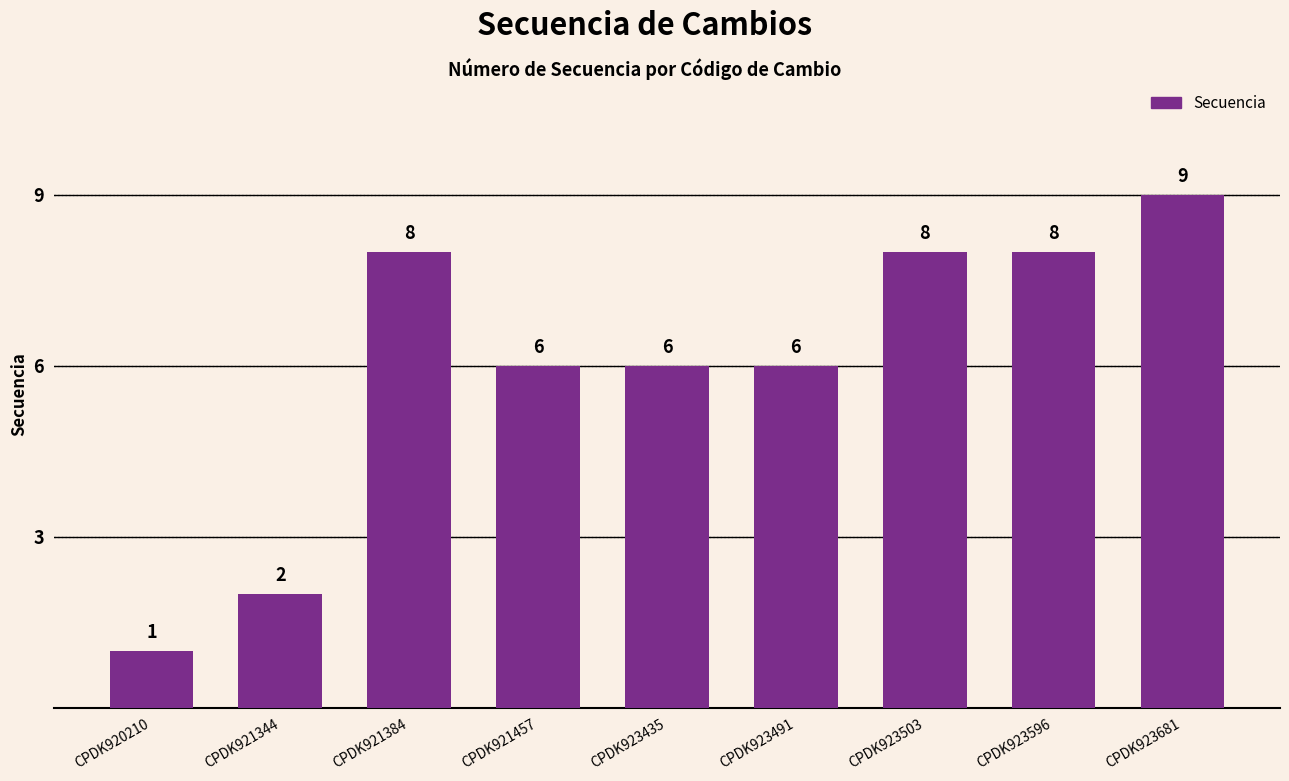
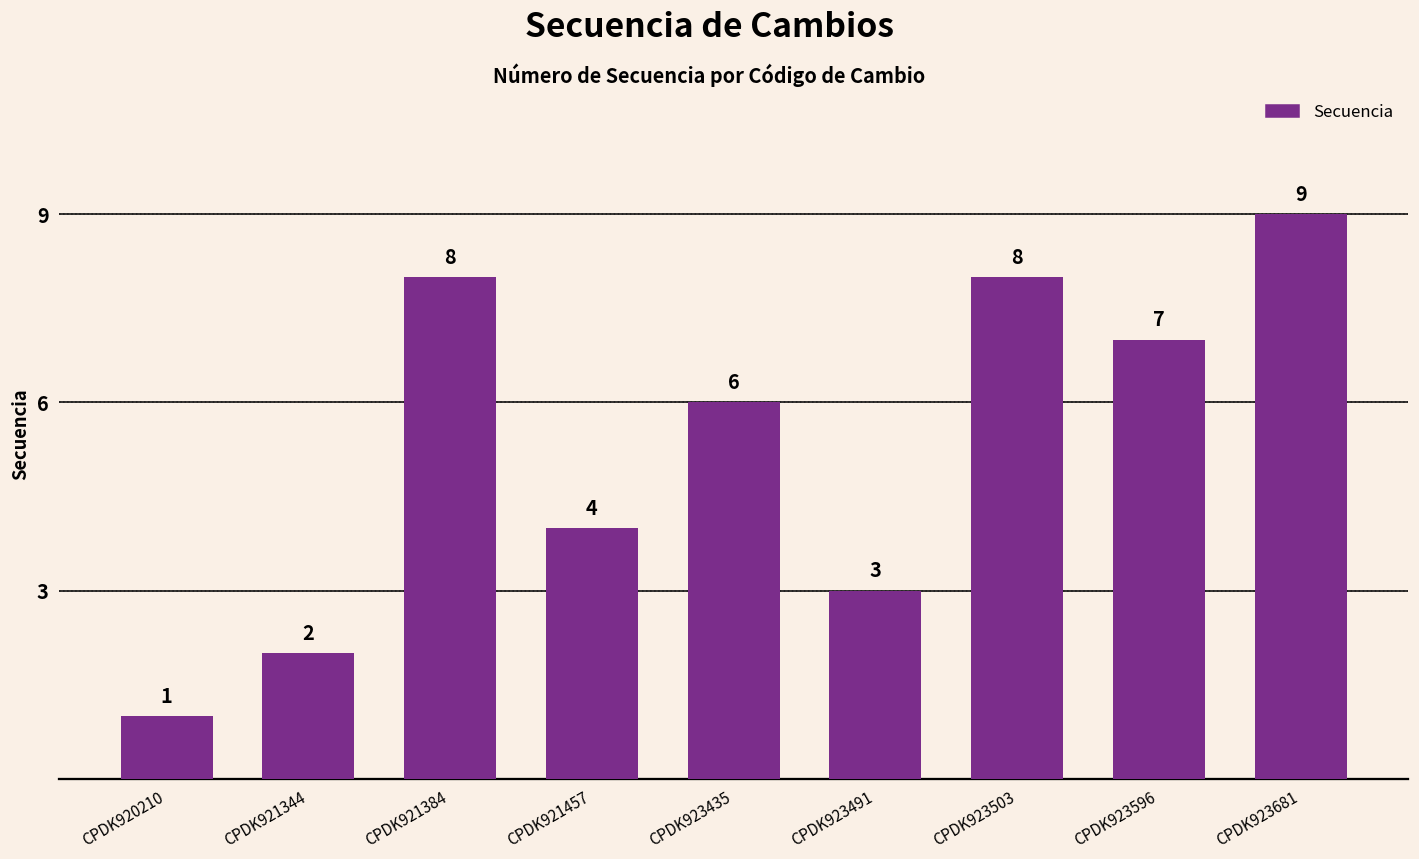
  {
    "CPDK920210": 1,
    "CPDK921344": 2,
    "CPDK921384": 8,
-   "CPDK921457": 6,
+   "CPDK921457": 4,
    "CPDK923435": 6,
-   "CPDK923491": 6,
+   "CPDK923491": 3,
    "CPDK923503": 8,
-   "CPDK923596": 8,
+   "CPDK923596": 7,
    "CPDK923681": 9
  }
